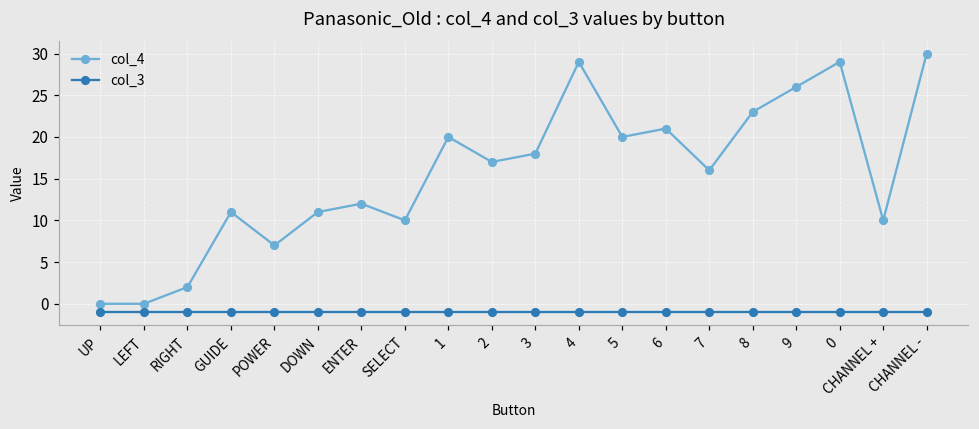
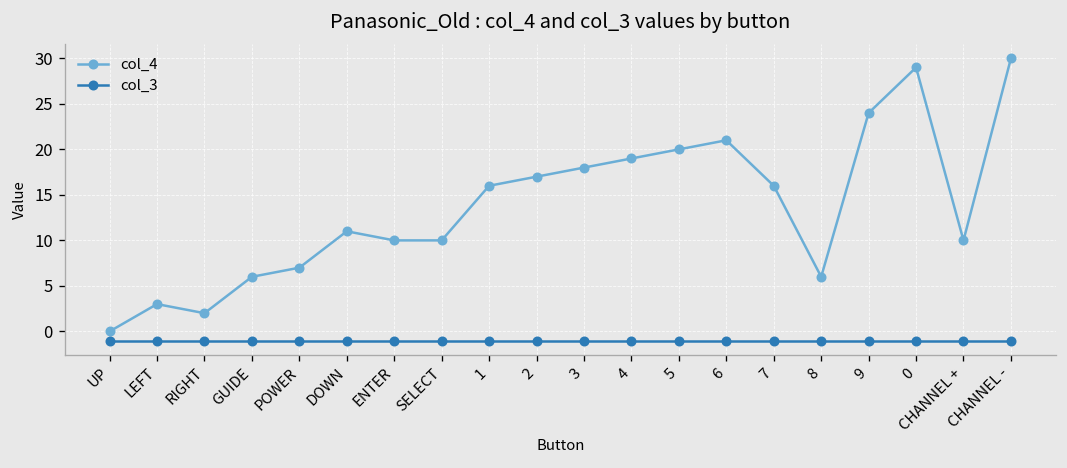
  {
    "col_4": {
      "UP": 0,
-     "LEFT": 0,
+     "LEFT": 3,
      "RIGHT": 2,
-     "GUIDE": 11,
+     "GUIDE": 6,
      "POWER": 7,
      "DOWN": 11,
-     "ENTER": 12,
+     "ENTER": 10,
      "SELECT": 10,
-     "1": 20,
+     "1": 16,
      "2": 17,
      "3": 18,
-     "4": 29,
+     "4": 19,
      "5": 20,
      "6": 21,
      "7": 16,
-     "8": 23,
-     "9": 26,
+     "8": 6,
+     "9": 24,
      "0": 29,
      "CHANNEL +": 10,
      "CHANNEL -": 30
    },
    "col_3": {
      "UP": -1,
      "LEFT": -1,
      "RIGHT": -1,
      "GUIDE": -1,
      "POWER": -1,
      "DOWN": -1,
      "ENTER": -1,
      "SELECT": -1,
      "1": -1,
      "2": -1,
      "3": -1,
      "4": -1,
      "5": -1,
      "6": -1,
      "7": -1,
      "8": -1,
      "9": -1,
      "0": -1,
      "CHANNEL +": -1,
      "CHANNEL -": -1
    }
  }
